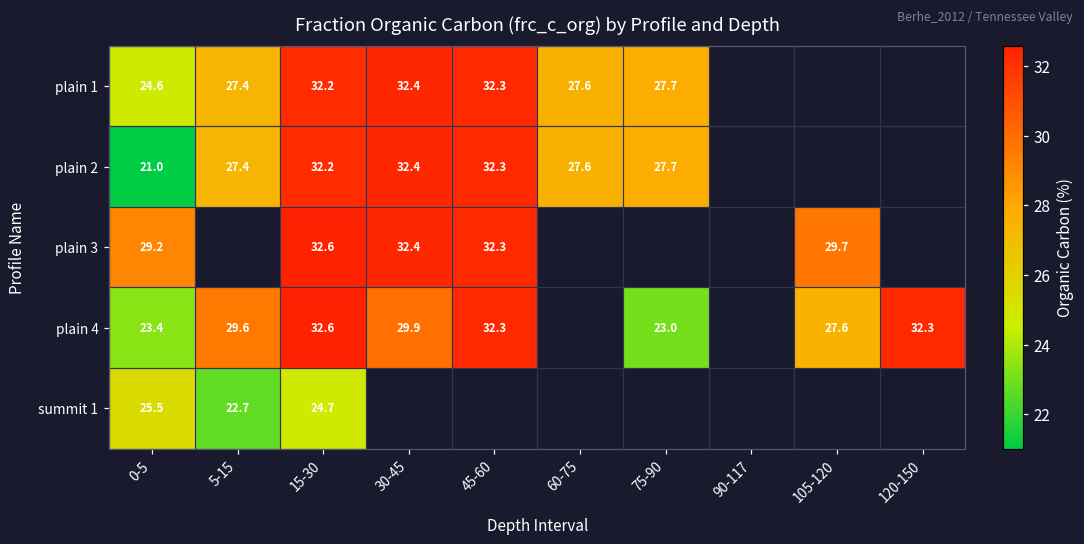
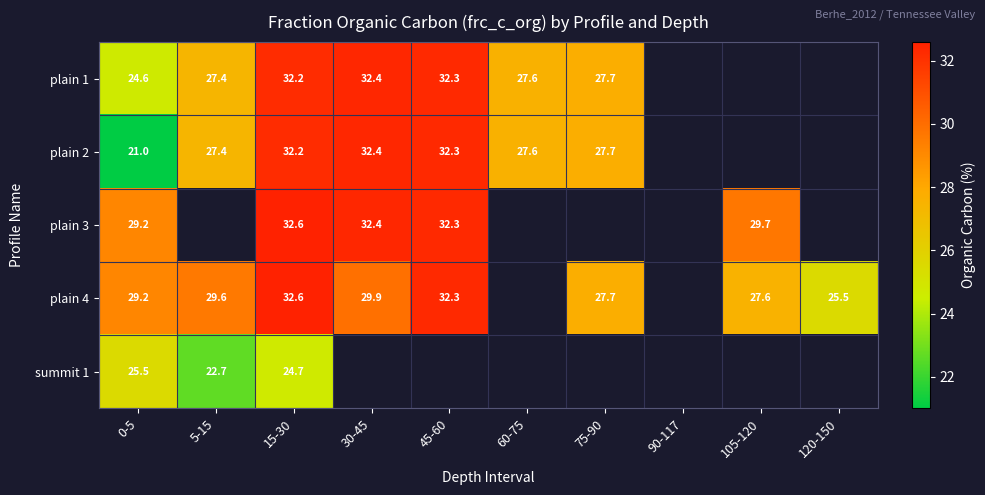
  {
    "plain 1": {
      "0-5": 24.6,
      "5-15": 27.4,
      "15-30": 32.2,
      "30-45": 32.4,
      "45-60": 32.3,
      "60-75": 27.6,
      "75-90": 27.7
    },
    "plain 2": {
      "0-5": 21.0,
      "5-15": 27.4,
      "15-30": 32.2,
      "30-45": 32.4,
      "45-60": 32.3,
      "60-75": 27.6,
      "75-90": 27.7
    },
    "plain 3": {
      "0-5": 29.2,
      "15-30": 32.6,
      "30-45": 32.4,
      "45-60": 32.3,
      "105-120": 29.7
    },
    "plain 4": {
-     "0-5": 23.4,
+     "0-5": 29.2,
      "5-15": 29.6,
      "15-30": 32.6,
      "30-45": 29.9,
      "45-60": 32.3,
-     "75-90": 23.0,
+     "75-90": 27.7,
      "105-120": 27.6,
-     "120-150": 32.3
+     "120-150": 25.5
    },
    "summit 1": {
      "0-5": 25.5,
      "5-15": 22.7,
      "15-30": 24.7
    }
  }
